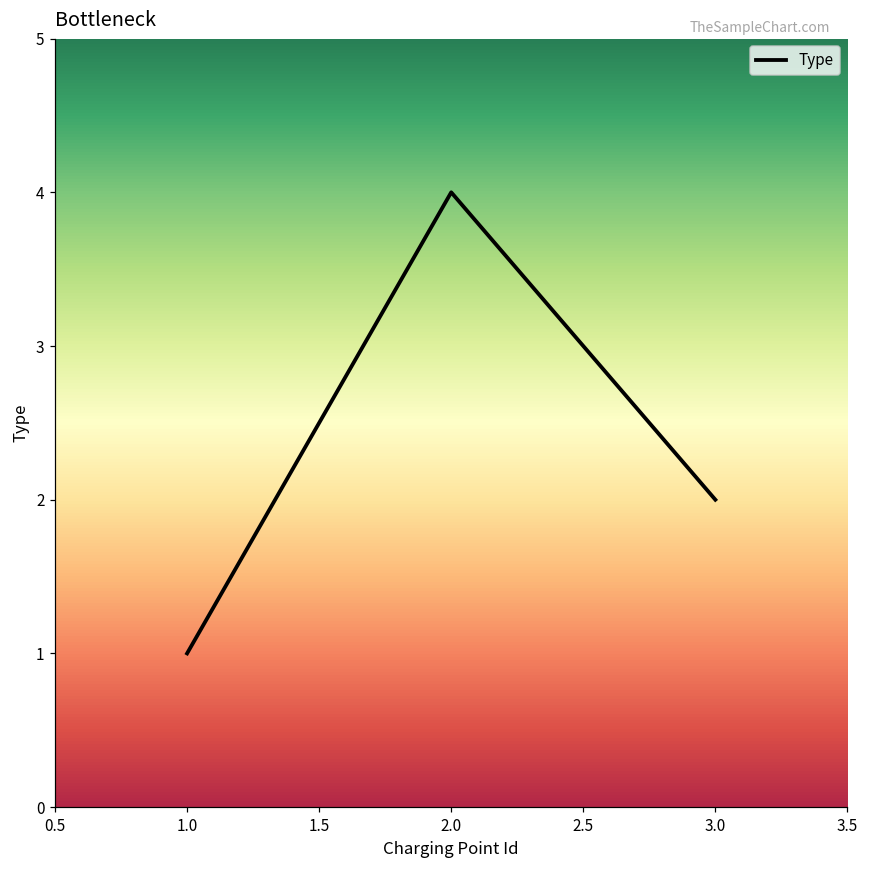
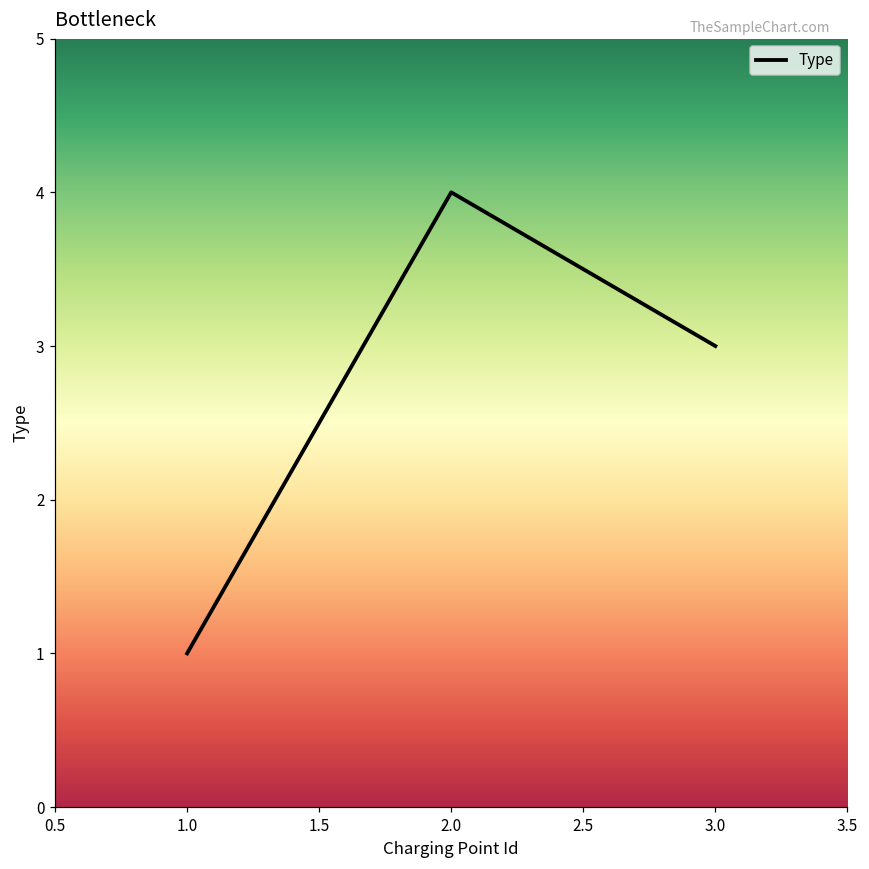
  {
    "1.0": 1,
    "2.0": 4,
-   "3.0": 2
+   "3.0": 3
  }
